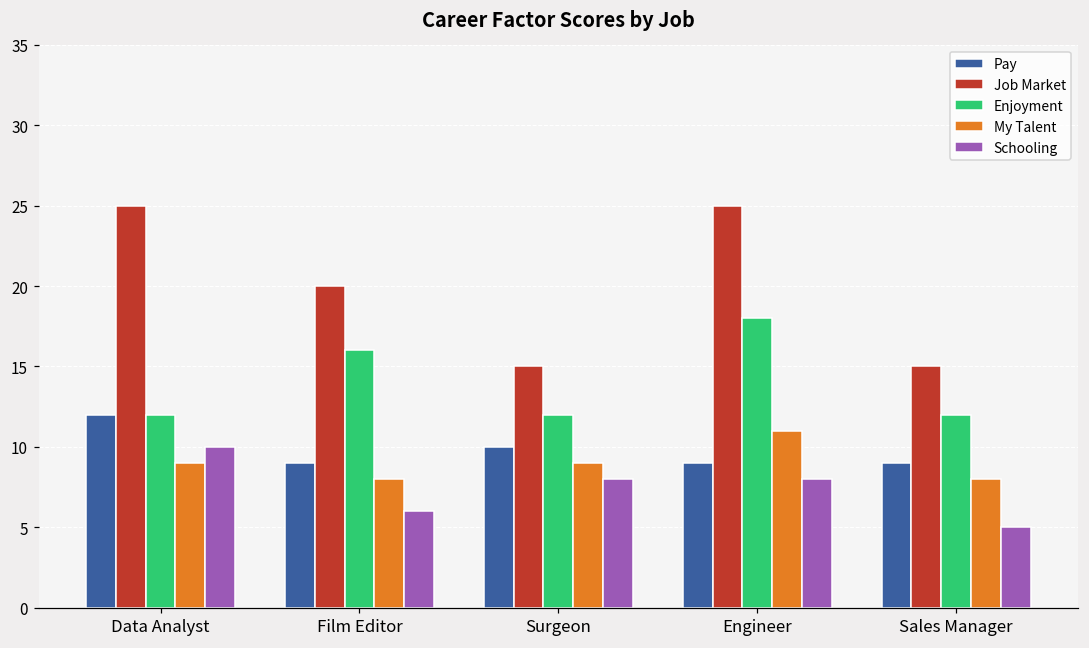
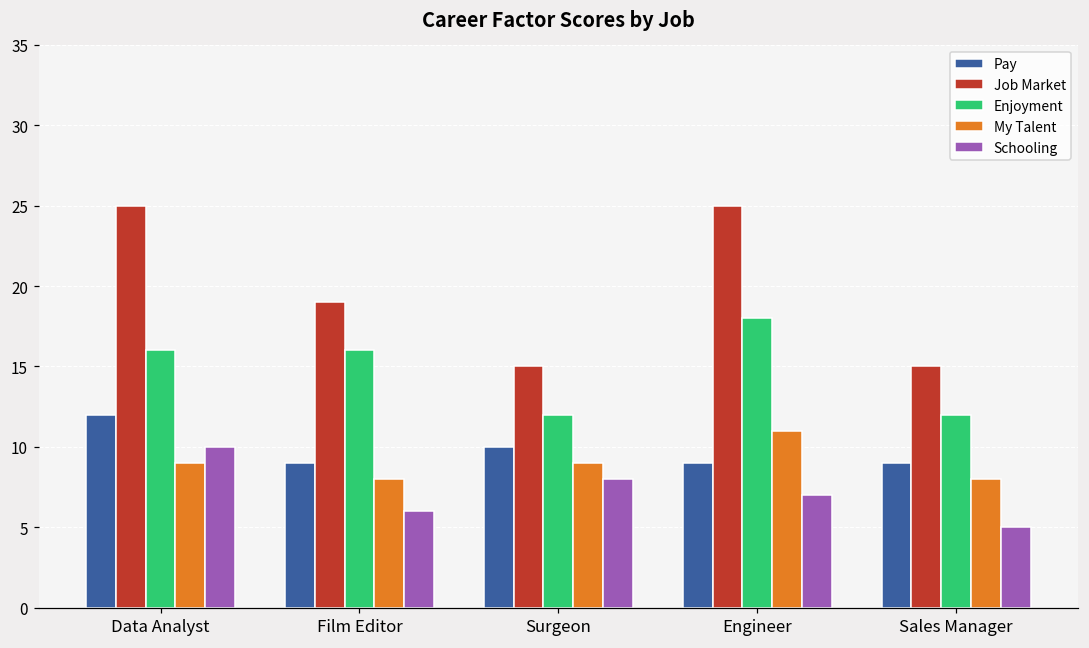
  {
    "Pay": {
      "Data Analyst": 12,
      "Film Editor": 9,
      "Surgeon": 10,
      "Engineer": 9,
      "Sales Manager": 9
    },
    "Job Market": {
      "Data Analyst": 25,
-     "Film Editor": 20,
+     "Film Editor": 19,
      "Surgeon": 15,
      "Engineer": 25,
      "Sales Manager": 15
    },
    "Enjoyment": {
-     "Data Analyst": 12,
+     "Data Analyst": 16,
      "Film Editor": 16,
      "Surgeon": 12,
      "Engineer": 18,
      "Sales Manager": 12
    },
    "My Talent": {
      "Data Analyst": 9,
      "Film Editor": 8,
      "Surgeon": 9,
      "Engineer": 11,
      "Sales Manager": 8
    },
    "Schooling": {
      "Data Analyst": 10,
      "Film Editor": 6,
      "Surgeon": 8,
-     "Engineer": 8,
+     "Engineer": 7,
      "Sales Manager": 5
    }
  }
